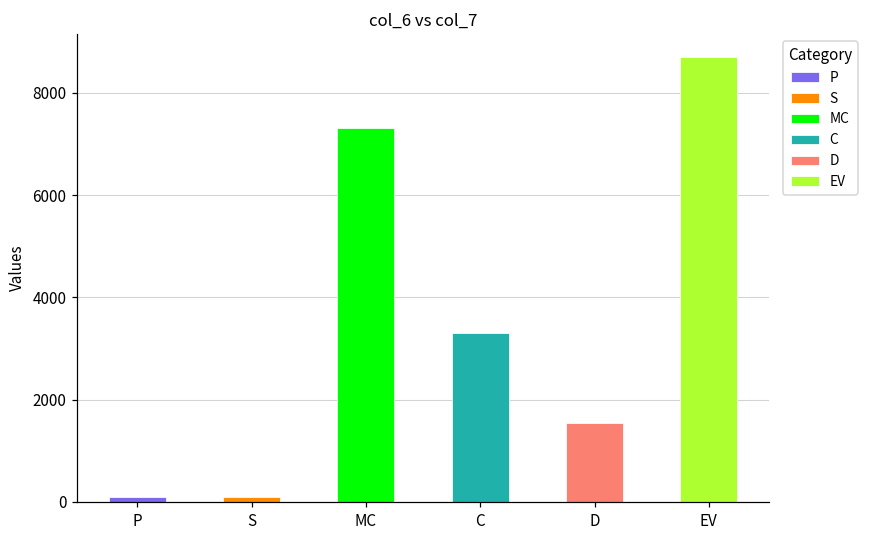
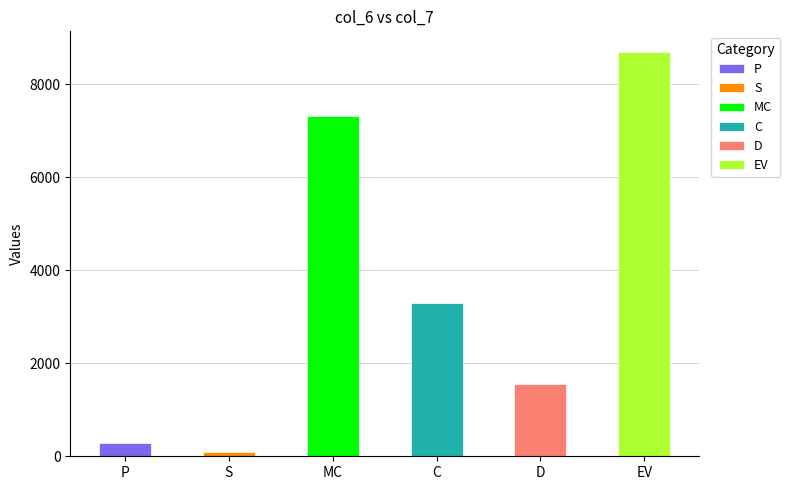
  {
-   "P": 100,
+   "P": 300,
    "S": 100,
    "MC": 7300,
    "C": 3300,
    "D": 1500,
    "EV": 8700
  }
